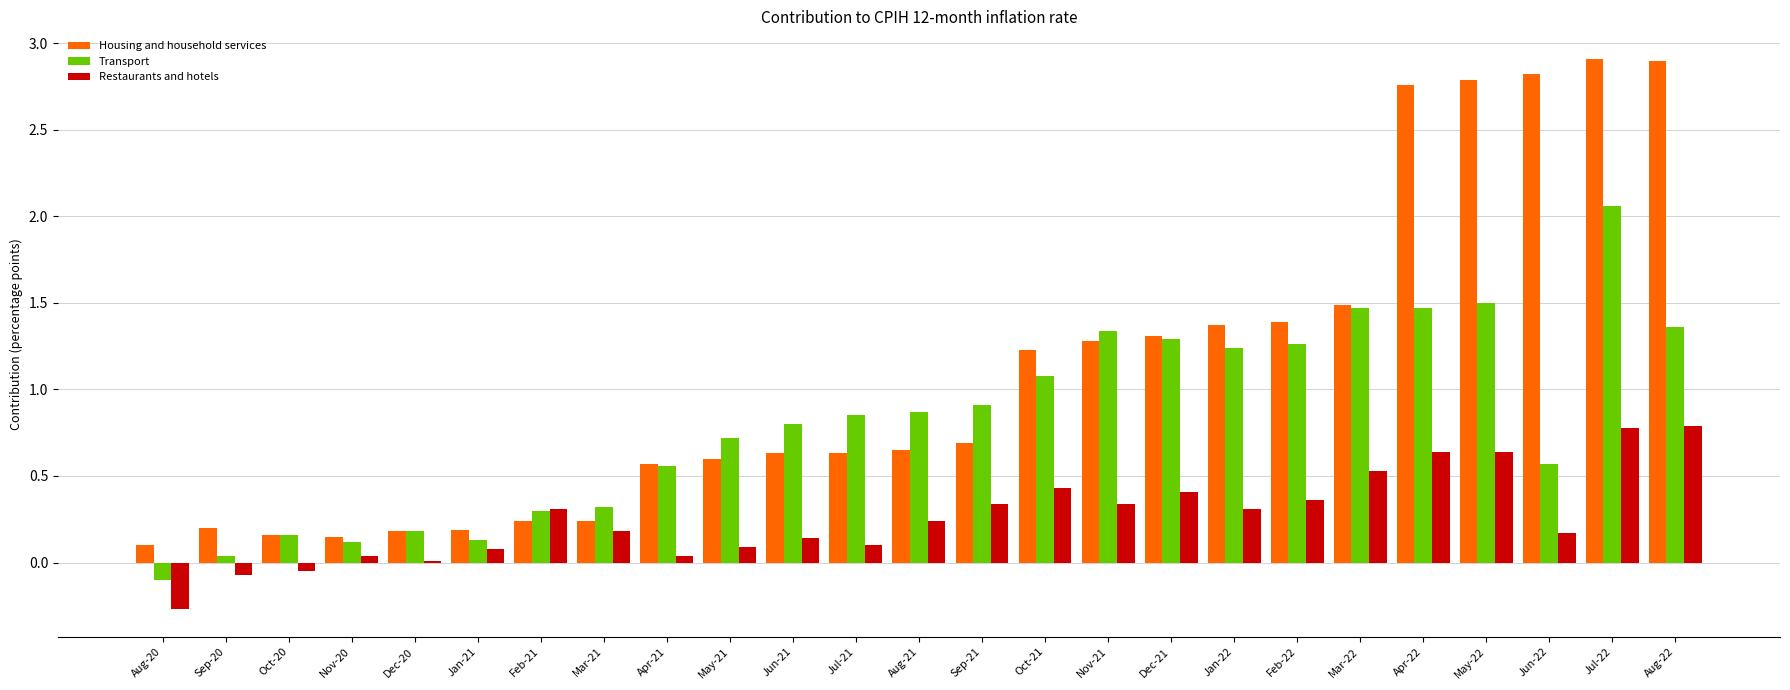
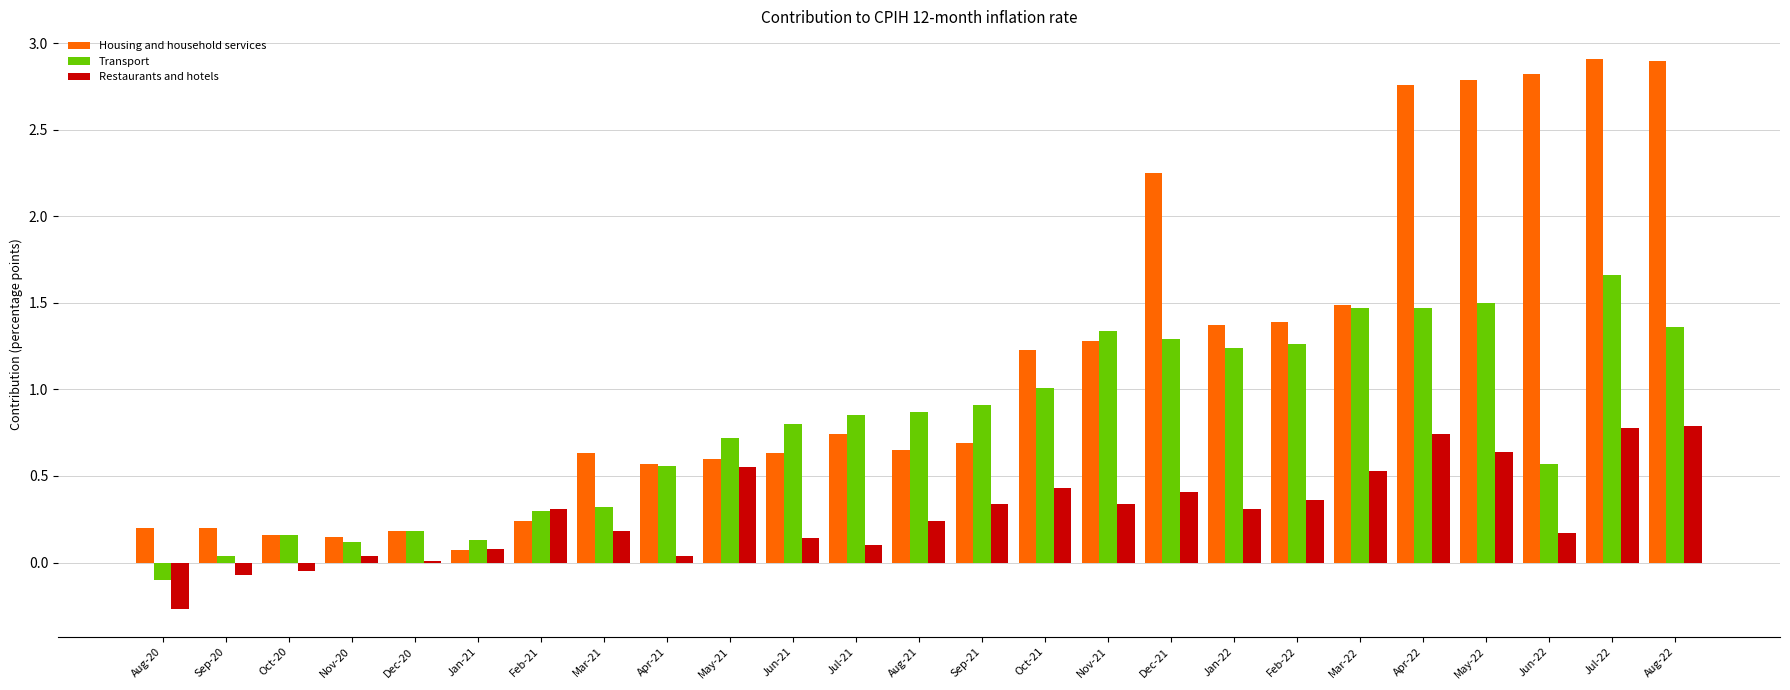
  {
    "Housing and household services": {
-     "Aug-20": 0.1,
+     "Aug-20": 0.2,
      "Sep-20": 0.20,
      "Oct-20": 0.16,
      "Nov-20": 0.15,
      "Dec-20": 0.18,
-     "Jan-21": 0.19,
+     "Jan-21": 0.07,
      "Feb-21": 0.24,
-     "Mar-21": 0.24,
+     "Mar-21": 0.63,
      "Apr-21": 0.57,
      "May-21": 0.60,
      "Jun-21": 0.63,
-     "Jul-21": 0.63,
+     "Jul-21": 0.74,
      "Aug-21": 0.65,
      "Sep-21": 0.69,
      "Oct-21": 1.23,
      "Nov-21": 1.28,
-     "Dec-21": 1.31,
+     "Dec-21": 2.25,
      "Jan-22": 1.37,
      "Feb-22": 1.39,
      "Mar-22": 1.49,
      "Apr-22": 2.76,
      "May-22": 2.79,
      "Jun-22": 2.82,
      "Jul-22": 2.91,
      "Aug-22": 2.90
    },
    "Transport": {
      "Aug-20": -0.10,
      "Sep-20": 0.04,
      "Oct-20": 0.16,
      "Nov-20": 0.12,
      "Dec-20": 0.18,
      "Jan-21": 0.13,
      "Feb-21": 0.30,
      "Mar-21": 0.32,
      "Apr-21": 0.56,
      "May-21": 0.72,
      "Jun-21": 0.80,
      "Jul-21": 0.85,
      "Aug-21": 0.87,
      "Sep-21": 0.91,
-     "Oct-21": 1.08,
+     "Oct-21": 1.01,
      "Nov-21": 1.34,
      "Dec-21": 1.29,
      "Jan-22": 1.24,
      "Feb-22": 1.26,
      "Mar-22": 1.47,
      "Apr-22": 1.47,
      "May-22": 1.50,
      "Jun-22": 0.57,
-     "Jul-22": 2.06,
+     "Jul-22": 1.66,
      "Aug-22": 1.36
    },
    "Restaurants and hotels": {
      "Aug-20": -0.27,
      "Sep-20": -0.07,
      "Oct-20": -0.05,
      "Nov-20": 0.04,
      "Jan-21": 0.08,
      "Feb-21": 0.31,
      "Mar-21": 0.18,
      "Apr-21": 0.04,
-     "May-21": 0.09,
+     "May-21": 0.55,
      "Jun-21": 0.14,
      "Jul-21": 0.10,
      "Aug-21": 0.24,
      "Sep-21": 0.34,
      "Oct-21": 0.43,
      "Nov-21": 0.34,
      "Dec-21": 0.41,
      "Jan-22": 0.31,
      "Feb-22": 0.36,
      "Mar-22": 0.53,
-     "Apr-22": 0.64,
+     "Apr-22": 0.74,
      "May-22": 0.64,
      "Jun-22": 0.17,
      "Jul-22": 0.78,
      "Aug-22": 0.79
    }
  }
